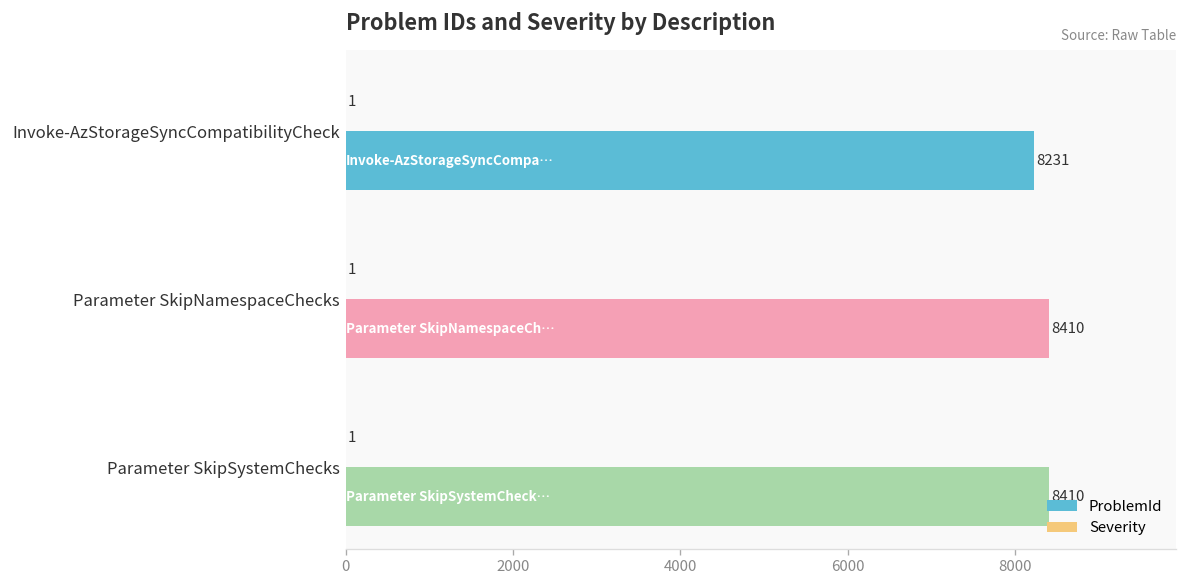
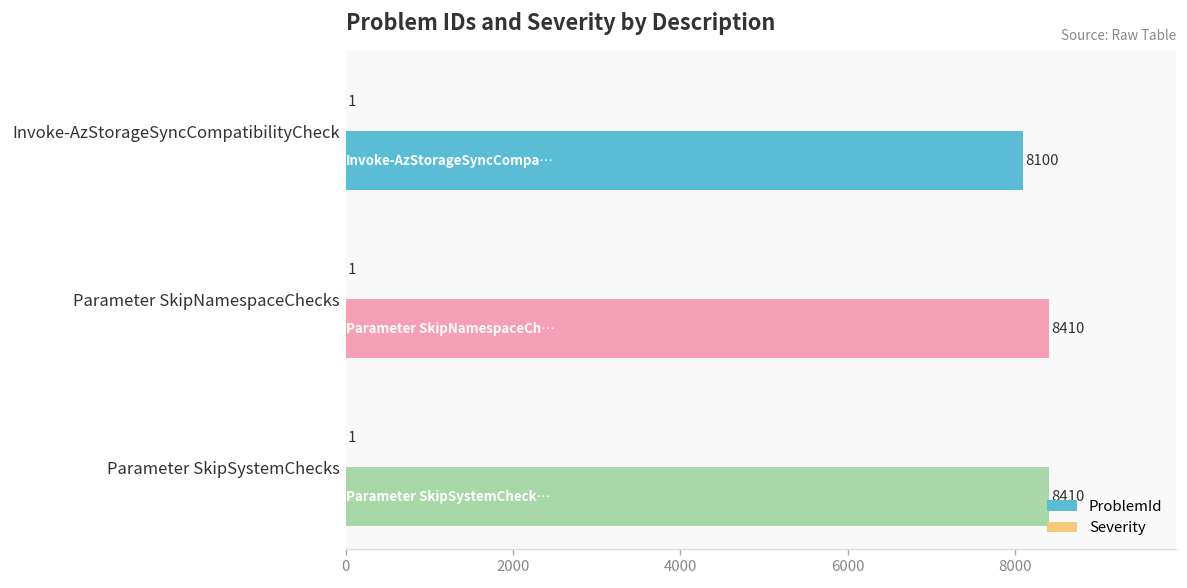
  {
    "ProblemId": {
-     "Invoke-AzStorageSyncCompatibilityCheck": 8231,
+     "Invoke-AzStorageSyncCompatibilityCheck": 8100,
      "Parameter SkipNamespaceChecks": 8410,
      "Parameter SkipSystemChecks": 8410
    },
    "Severity": {
      "Invoke-AzStorageSyncCompatibilityCheck": 1,
      "Parameter SkipNamespaceChecks": 1,
      "Parameter SkipSystemChecks": 1
    }
  }
